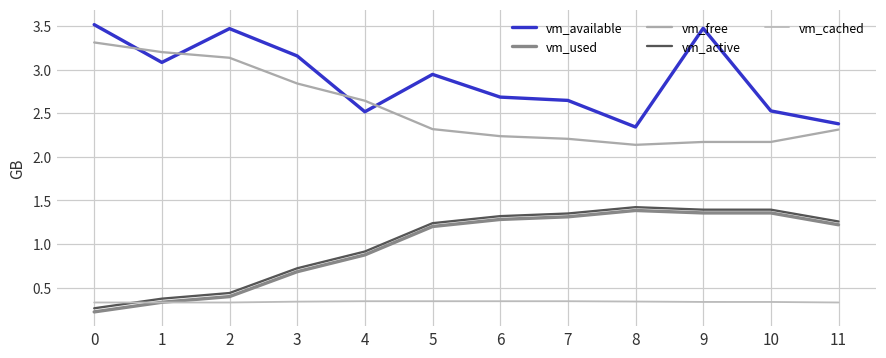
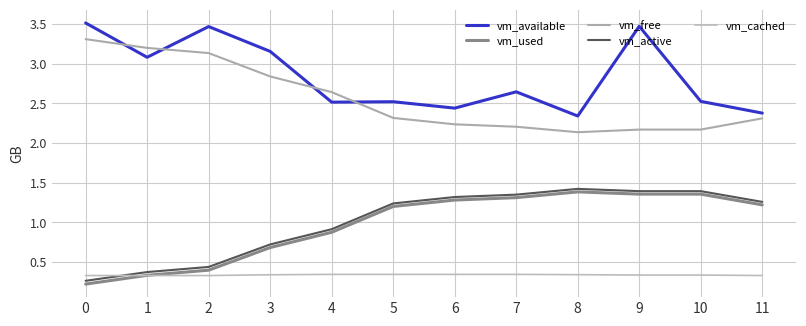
  {
    "vm_available": {
      "0": 3.5,
      "1": 3.1,
      "2": 3.5,
      "3": 3.2,
      "4": 2.5,
-     "5": 2.9,
-     "6": 2.7,
+     "5": 2.5,
+     "6": 2.4,
      "7": 2.6,
      "8": 2.3,
      "9": 3.5,
      "10": 2.5,
      "11": 2.4
    },
    "vm_active": {
      "0": 0.3,
      "1": 0.4,
      "2": 0.4,
      "3": 0.7,
      "4": 0.9,
      "5": 1.2,
      "6": 1.3,
      "7": 1.4,
      "8": 1.4,
      "9": 1.4,
      "10": 1.4,
      "11": 1.3
    }
  }
